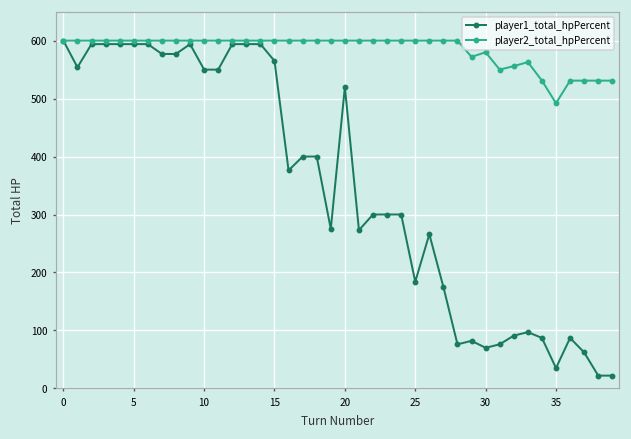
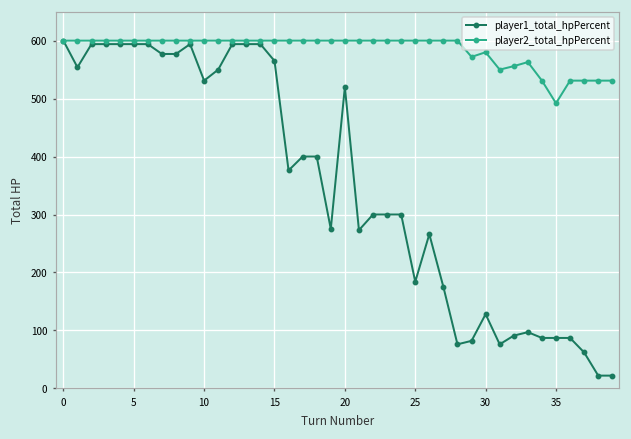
  {
    "player1_total_hpPercent": {
      "5": 590,
-     "10": 550,
+     "10": 530,
      "15": 570,
      "20": 520,
      "25": 180,
-     "30": 70,
-     "35": 40
+     "30": 130,
+     "35": 90
    },
    "player2_total_hpPercent": {
      "5": 600,
      "10": 600,
      "15": 600,
      "20": 600,
      "25": 600,
      "30": 580,
      "35": 490
    }
  }
